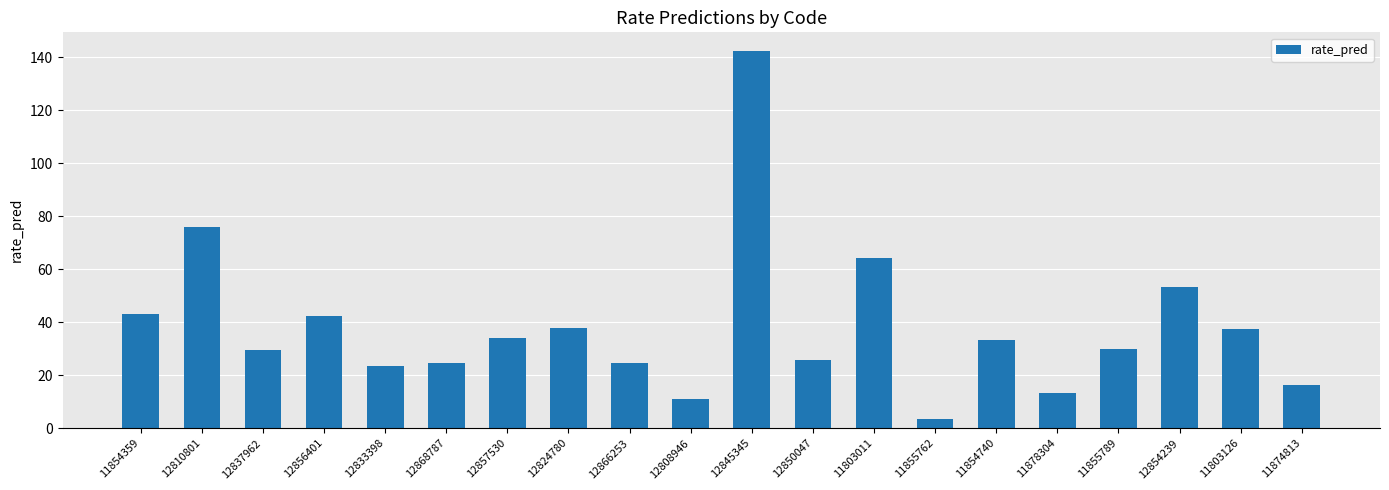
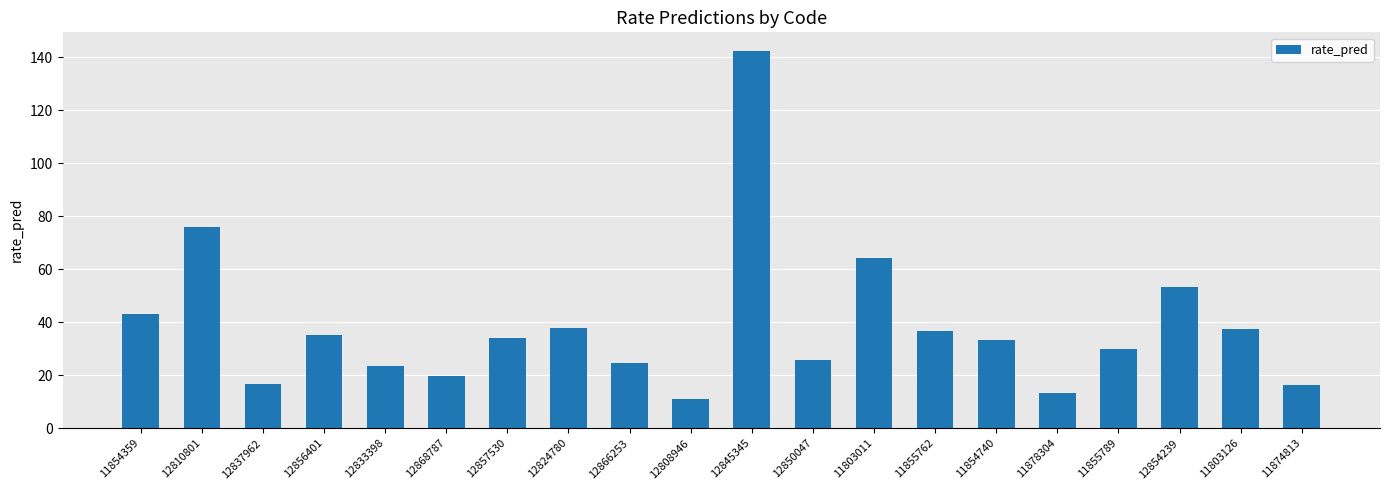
  {
    "11854359": 43,
    "12810801": 76,
-   "12837962": 29,
-   "12856401": 42,
+   "12837962": 16,
+   "12856401": 35,
    "12833398": 24,
-   "12868787": 24,
+   "12868787": 20,
    "12857530": 34,
    "12824780": 38,
    "12866253": 25,
    "12808946": 11,
    "12845345": 142,
    "12850047": 26,
    "11803011": 64,
-   "11855762": 3,
+   "11855762": 37,
    "11854740": 33,
    "11878304": 13,
    "11855789": 30,
    "12854239": 53,
    "11803126": 38,
    "11874813": 16
  }
